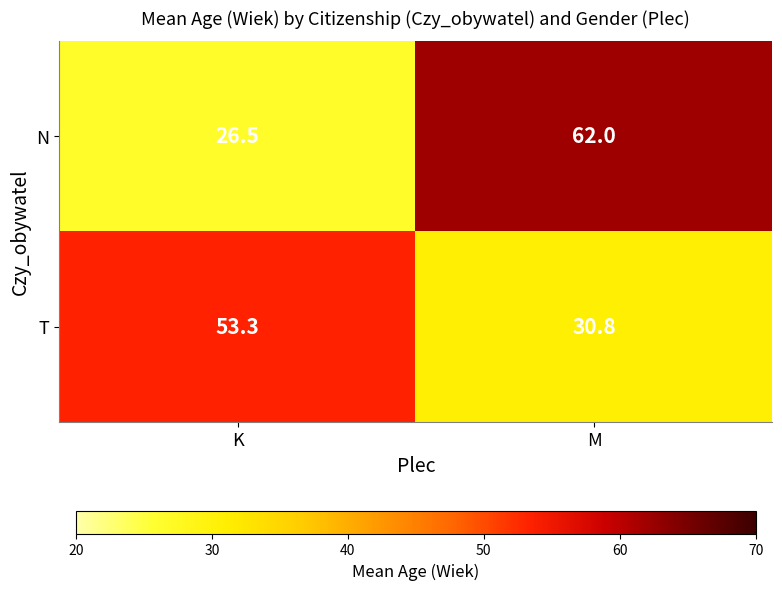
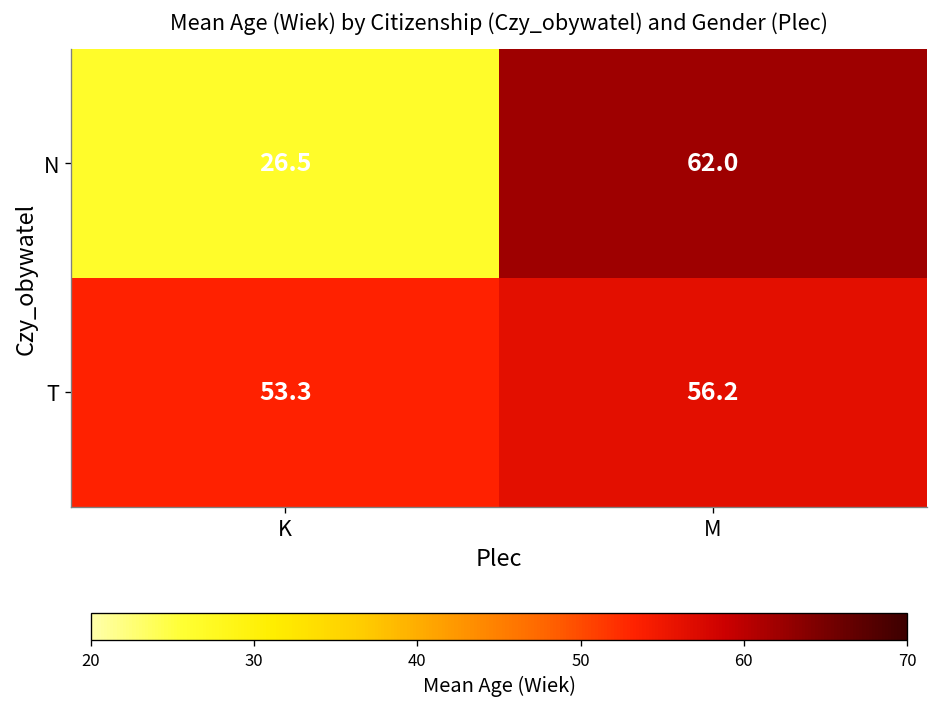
  {
    "N": {
      "K": 26.5,
      "M": 62.0
    },
    "T": {
      "K": 53.3,
-     "M": 30.8
+     "M": 56.2
    }
  }
